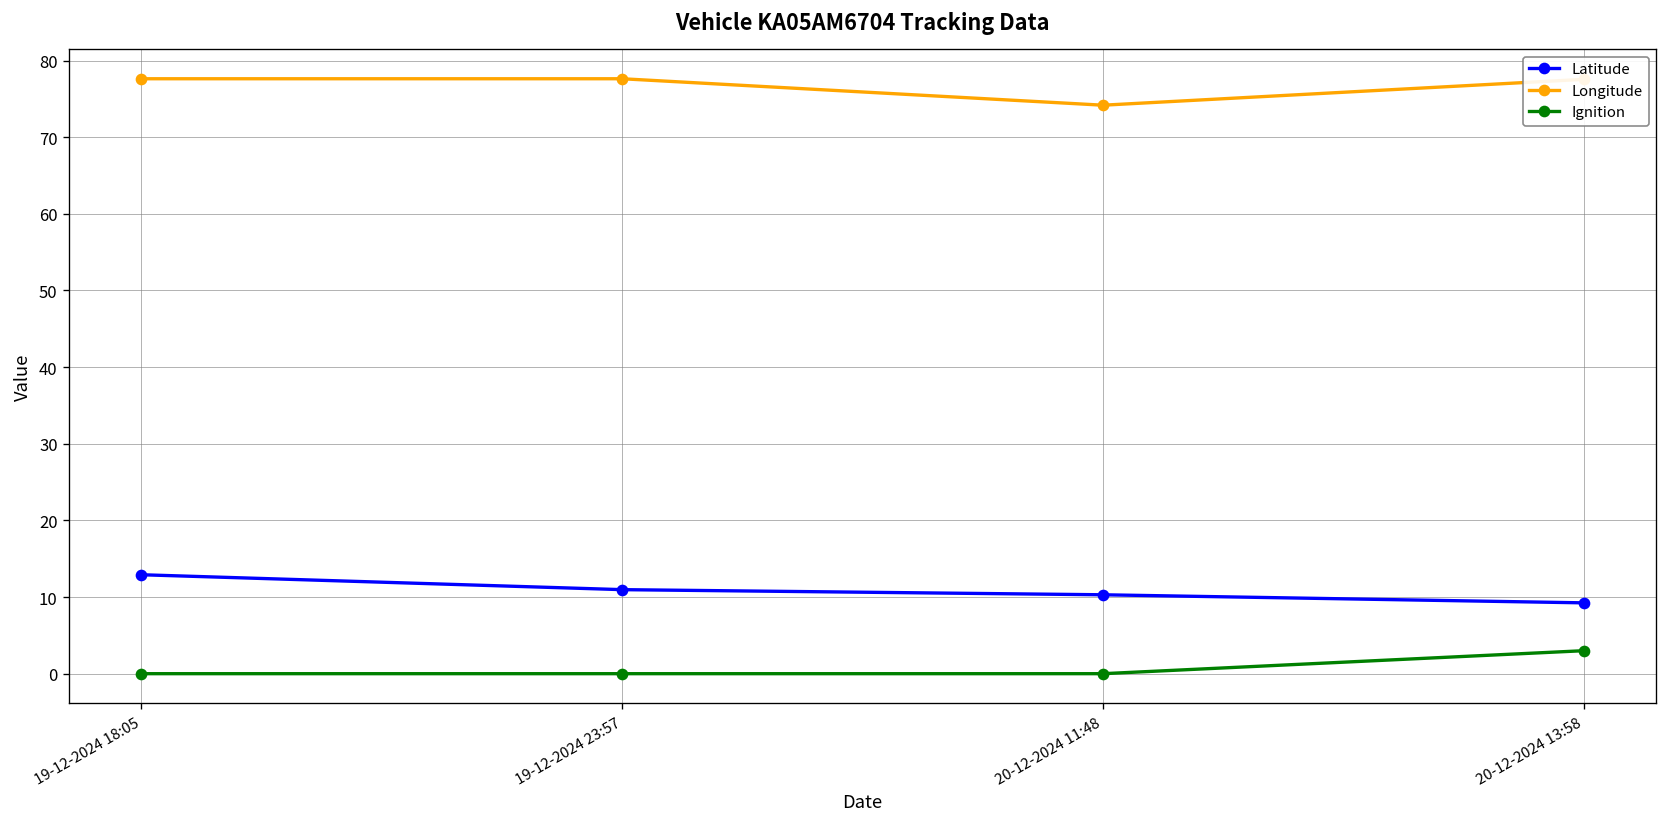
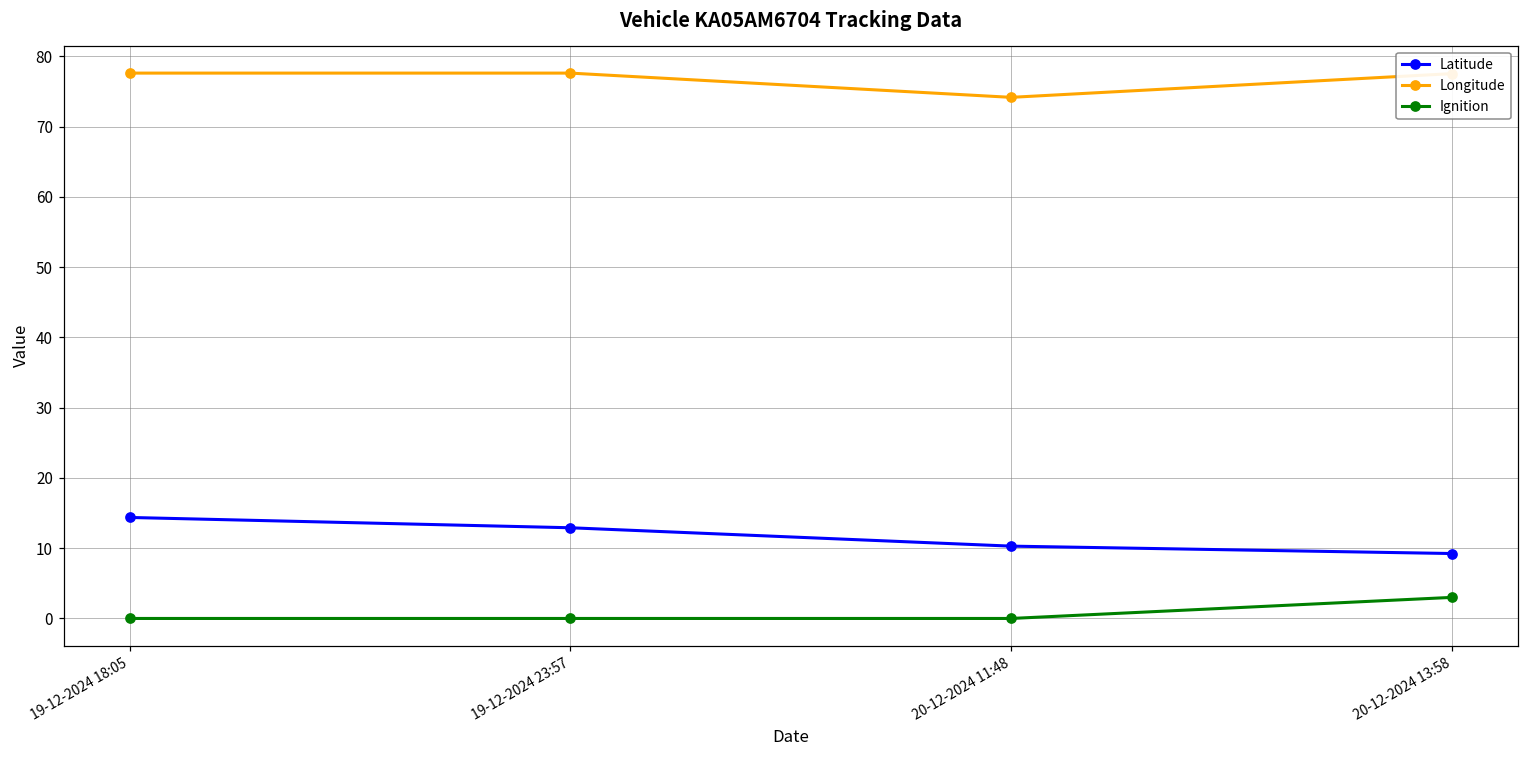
  {
    "Latitude": {
-     "19-12-2024 18:05": 13,
-     "19-12-2024 23:57": 11,
+     "19-12-2024 18:05": 14,
+     "19-12-2024 23:57": 13,
      "20-12-2024 11:48": 10,
      "20-12-2024 13:58": 9
    },
    "Longitude": {
      "19-12-2024 18:05": 78,
      "19-12-2024 23:57": 78,
      "20-12-2024 11:48": 74
    },
    "Ignition": {
      "19-12-2024 18:05": 0,
      "19-12-2024 23:57": 0,
      "20-12-2024 11:48": 0,
      "20-12-2024 13:58": 3
    }
  }
